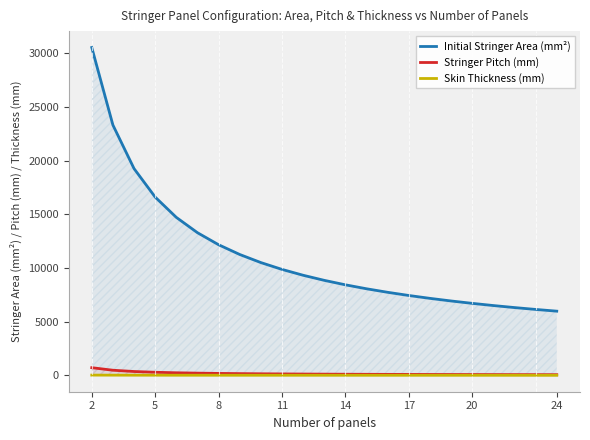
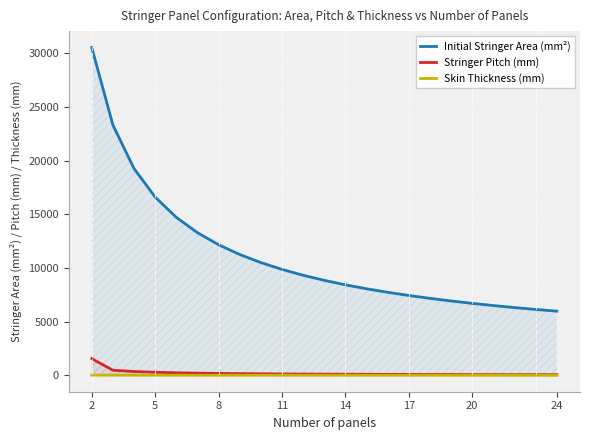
  {
    "Stringer Pitch (mm)": {
-     "2": 700,
+     "2": 1600,
      "5": 300
    },
    "Skin Thickness (mm)": {
      "2": 0,
      "5": 0
    }
  }
